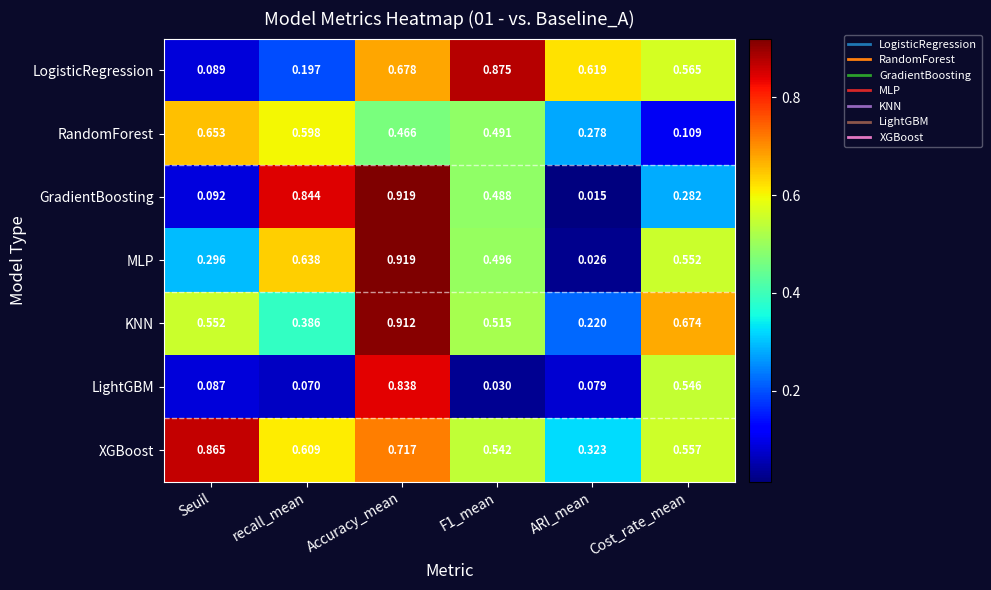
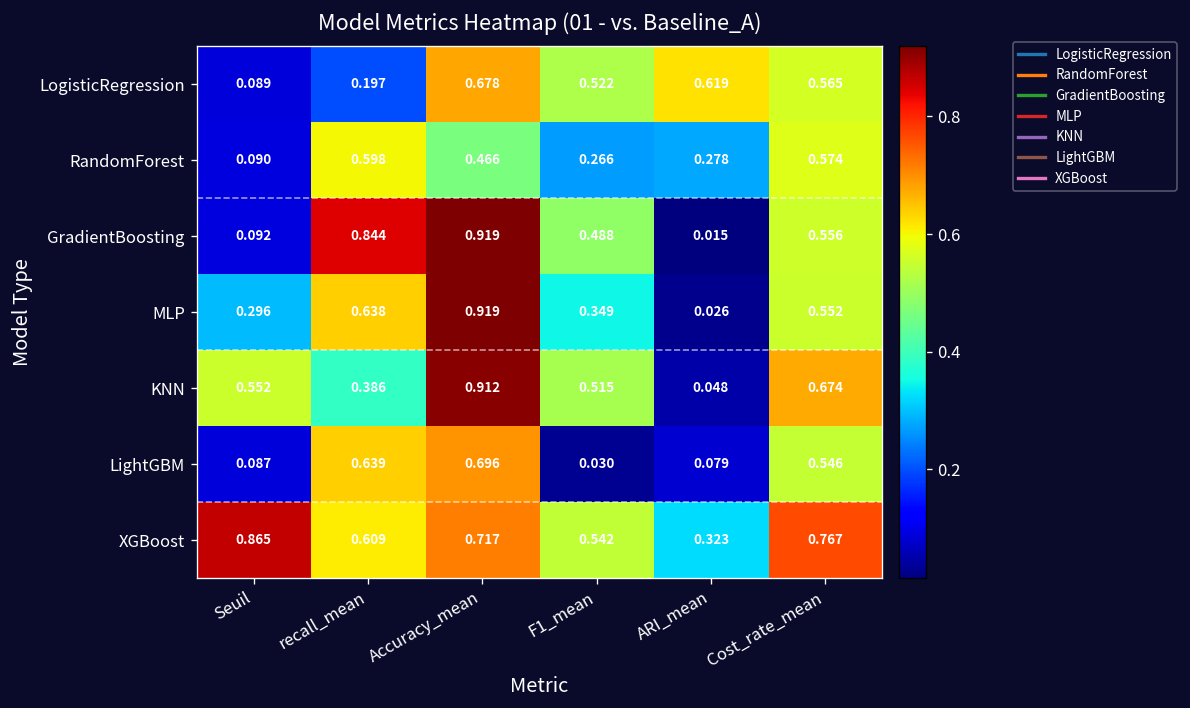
  {
    "LogisticRegression": {
      "Seuil": 0.089,
      "recall_mean": 0.197,
      "Accuracy_mean": 0.678,
-     "F1_mean": 0.875,
+     "F1_mean": 0.522,
      "ARI_mean": 0.619,
      "Cost_rate_mean": 0.565
    },
    "RandomForest": {
-     "Seuil": 0.653,
+     "Seuil": 0.090,
      "recall_mean": 0.598,
      "Accuracy_mean": 0.466,
-     "F1_mean": 0.491,
+     "F1_mean": 0.266,
      "ARI_mean": 0.278,
-     "Cost_rate_mean": 0.109
+     "Cost_rate_mean": 0.574
    },
    "GradientBoosting": {
      "Seuil": 0.092,
      "recall_mean": 0.844,
      "Accuracy_mean": 0.919,
      "F1_mean": 0.488,
      "ARI_mean": 0.015,
-     "Cost_rate_mean": 0.282
+     "Cost_rate_mean": 0.556
    },
    "MLP": {
      "Seuil": 0.296,
      "recall_mean": 0.638,
      "Accuracy_mean": 0.919,
-     "F1_mean": 0.496,
+     "F1_mean": 0.349,
      "ARI_mean": 0.026,
      "Cost_rate_mean": 0.552
    },
    "KNN": {
      "Seuil": 0.552,
      "recall_mean": 0.386,
      "Accuracy_mean": 0.912,
      "F1_mean": 0.515,
-     "ARI_mean": 0.220,
+     "ARI_mean": 0.048,
      "Cost_rate_mean": 0.674
    },
    "LightGBM": {
      "Seuil": 0.087,
-     "recall_mean": 0.070,
-     "Accuracy_mean": 0.838,
+     "recall_mean": 0.639,
+     "Accuracy_mean": 0.696,
      "F1_mean": 0.030,
      "ARI_mean": 0.079,
      "Cost_rate_mean": 0.546
    },
    "XGBoost": {
      "Seuil": 0.865,
      "recall_mean": 0.609,
      "Accuracy_mean": 0.717,
      "F1_mean": 0.542,
      "ARI_mean": 0.323,
-     "Cost_rate_mean": 0.557
+     "Cost_rate_mean": 0.767
    }
  }
